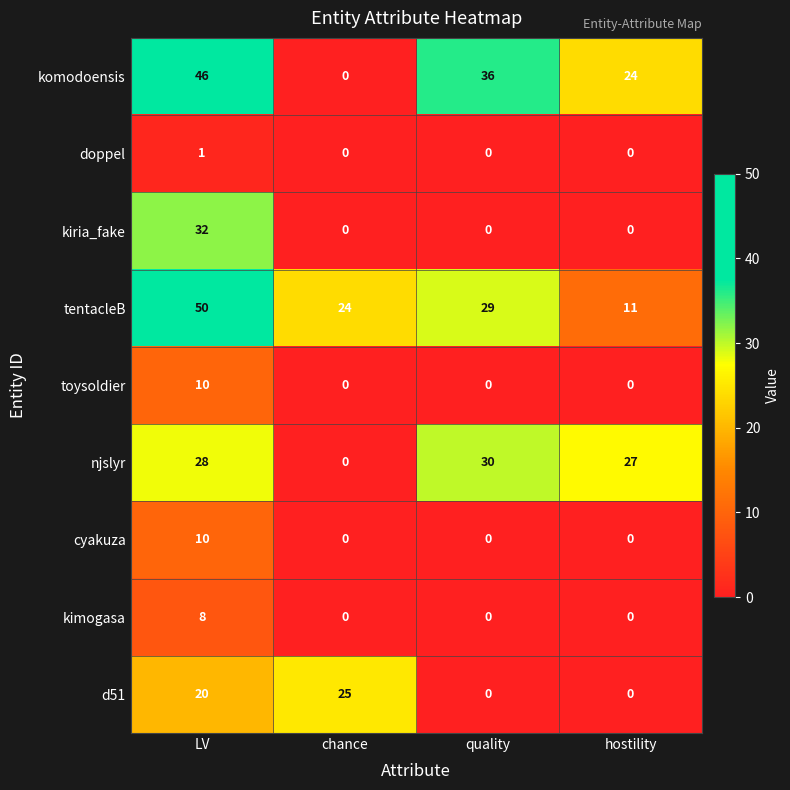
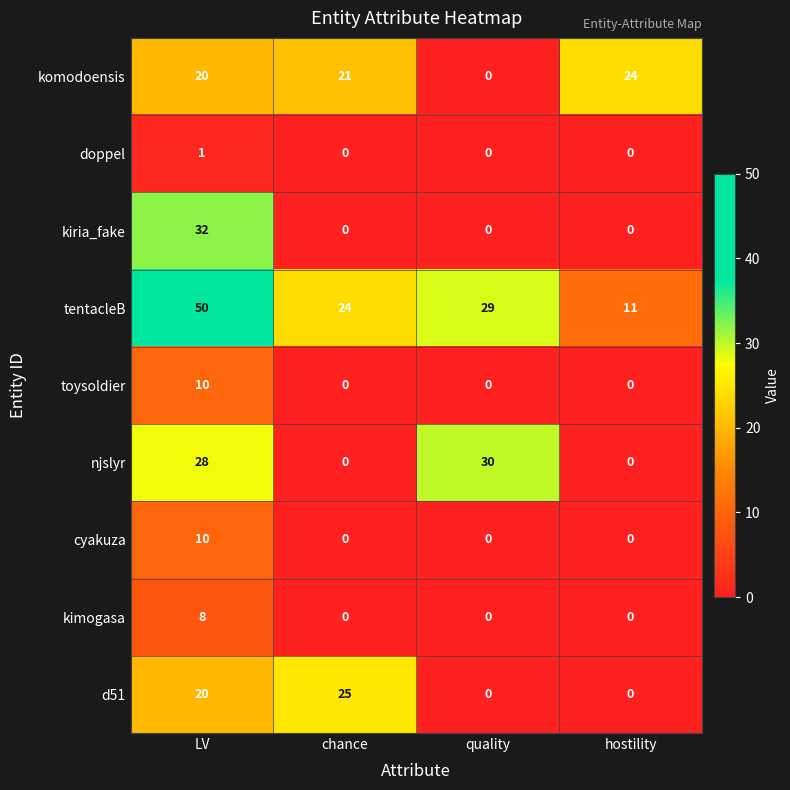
  {
    "komodoensis": {
-     "LV": 46,
-     "chance": 0,
-     "quality": 36,
+     "LV": 20,
+     "chance": 21,
+     "quality": 0,
      "hostility": 24
    },
    "doppel": {
      "LV": 1,
      "chance": 0,
      "quality": 0,
      "hostility": 0
    },
    "kiria_fake": {
      "LV": 32,
      "chance": 0,
      "quality": 0,
      "hostility": 0
    },
    "tentacleB": {
      "LV": 50,
      "chance": 24,
      "quality": 29,
      "hostility": 11
    },
    "toysoldier": {
      "LV": 10,
      "chance": 0,
      "quality": 0,
      "hostility": 0
    },
    "njslyr": {
      "LV": 28,
      "chance": 0,
      "quality": 30,
-     "hostility": 27
+     "hostility": 0
    },
    "cyakuza": {
      "LV": 10,
      "chance": 0,
      "quality": 0,
      "hostility": 0
    },
    "kimogasa": {
      "LV": 8,
      "chance": 0,
      "quality": 0,
      "hostility": 0
    },
    "d51": {
      "LV": 20,
      "chance": 25,
      "quality": 0,
      "hostility": 0
    }
  }
